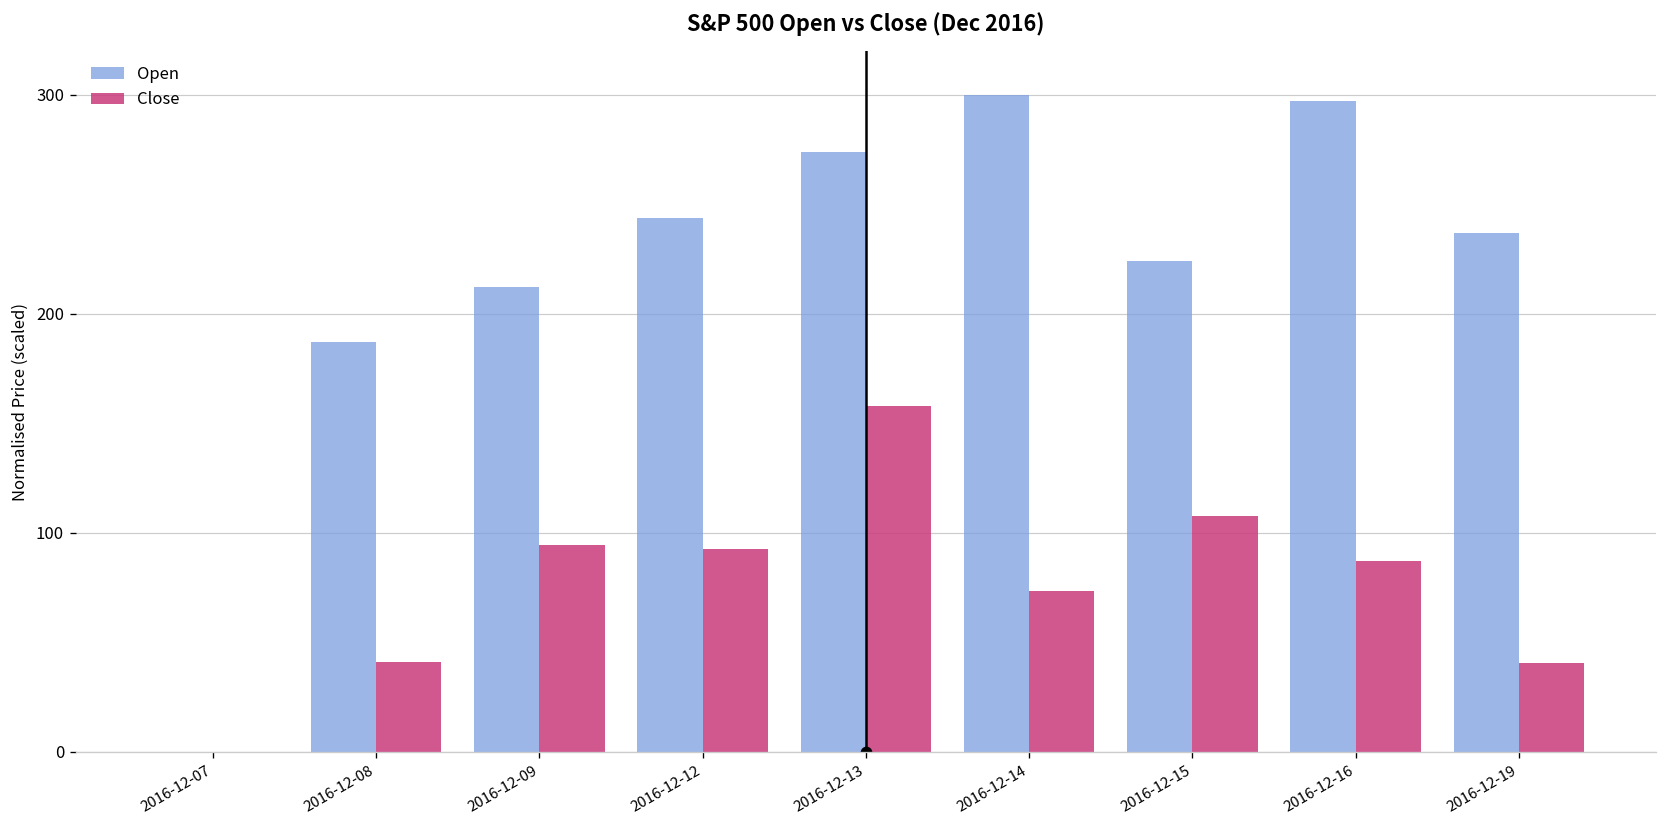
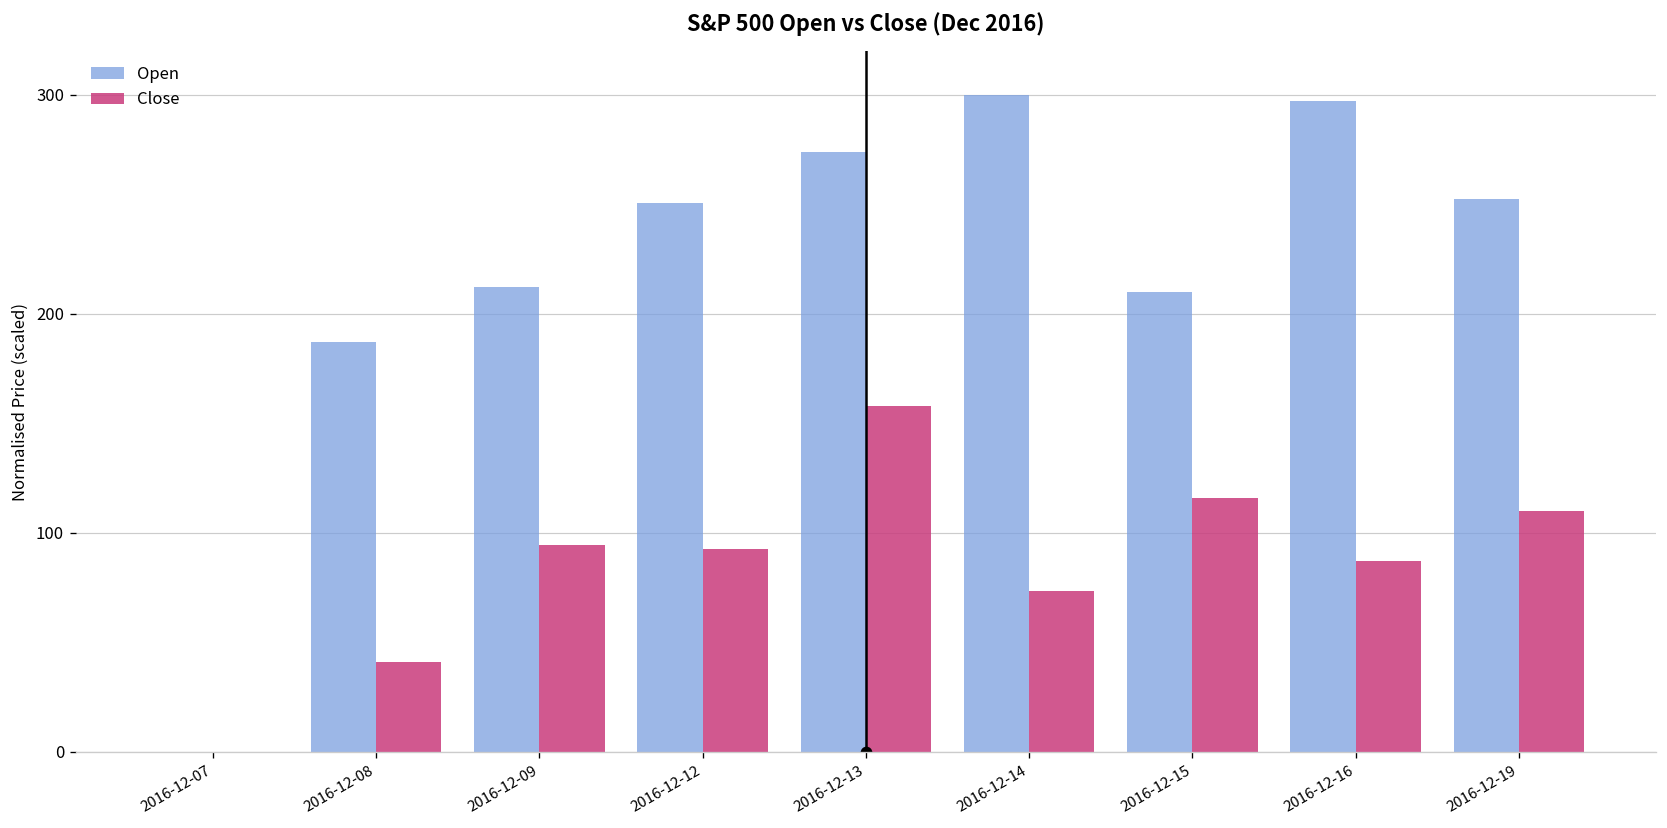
  {
    "Open": {
      "2016-12-07": 0,
      "2016-12-08": 187,
      "2016-12-09": 212,
-     "2016-12-12": 244,
+     "2016-12-12": 250,
      "2016-12-13": 274,
      "2016-12-14": 300,
-     "2016-12-15": 224,
+     "2016-12-15": 210,
      "2016-12-16": 297,
-     "2016-12-19": 237
+     "2016-12-19": 253
    },
    "Close": {
      "2016-12-07": 0,
      "2016-12-08": 41,
      "2016-12-09": 95,
      "2016-12-12": 93,
      "2016-12-13": 158,
      "2016-12-14": 73,
-     "2016-12-15": 108,
+     "2016-12-15": 116,
      "2016-12-16": 87,
-     "2016-12-19": 41
+     "2016-12-19": 110
    }
  }
